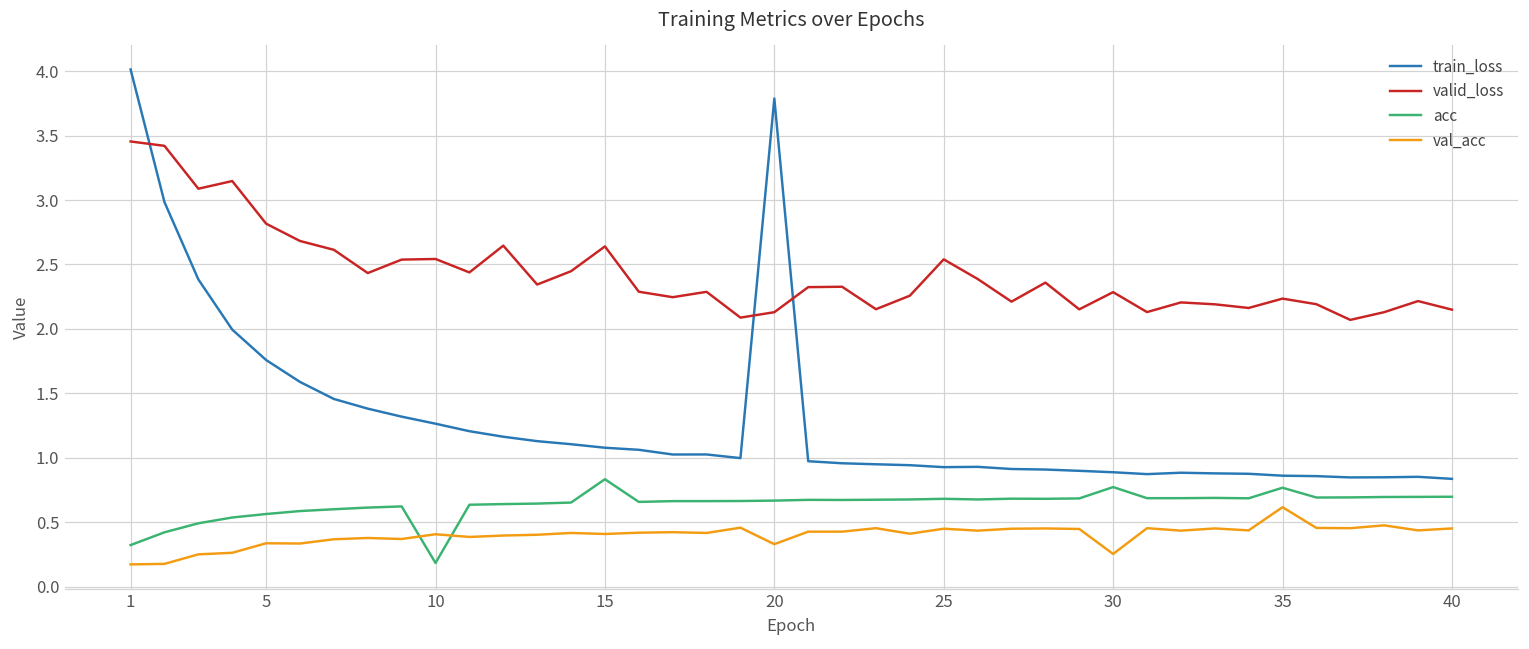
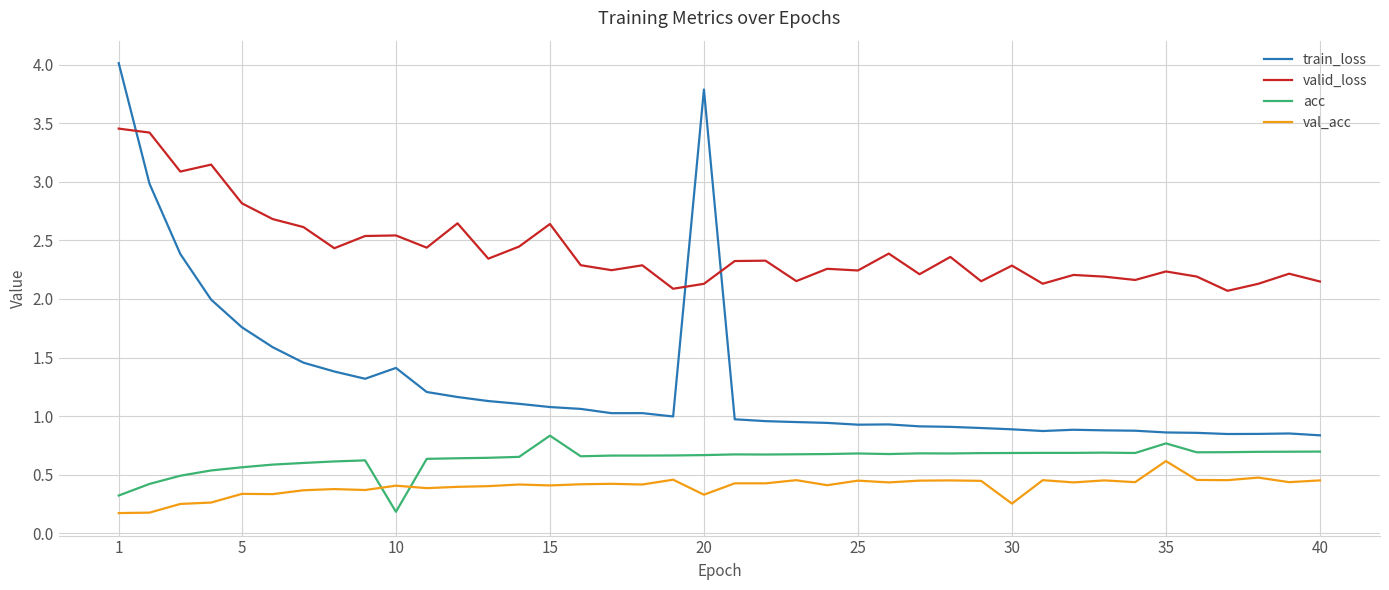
  {
    "train_loss": {
      "1": 4.01,
      "5": 1.76,
-     "10": 1.26,
+     "10": 1.41,
      "15": 1.08,
      "20": 3.79,
      "25": 0.93,
      "30": 0.89,
      "35": 0.86,
      "40": 0.84
    },
    "valid_loss": {
      "1": 3.45,
      "5": 2.82,
      "10": 2.54,
      "15": 2.64,
      "20": 2.13,
-     "25": 2.54,
+     "25": 2.24,
      "30": 2.28,
      "35": 2.23,
      "40": 2.15
    },
    "acc": {
      "1": 0.32,
      "5": 0.56,
      "10": 0.18,
      "15": 0.83,
      "20": 0.67,
      "25": 0.68,
-     "30": 0.77,
+     "30": 0.69,
      "35": 0.77,
      "40": 0.70
    },
    "val_acc": {
      "1": 0.17,
      "5": 0.34,
      "10": 0.41,
      "15": 0.41,
      "20": 0.33,
      "25": 0.45,
      "30": 0.25,
      "35": 0.62,
      "40": 0.45
    }
  }
